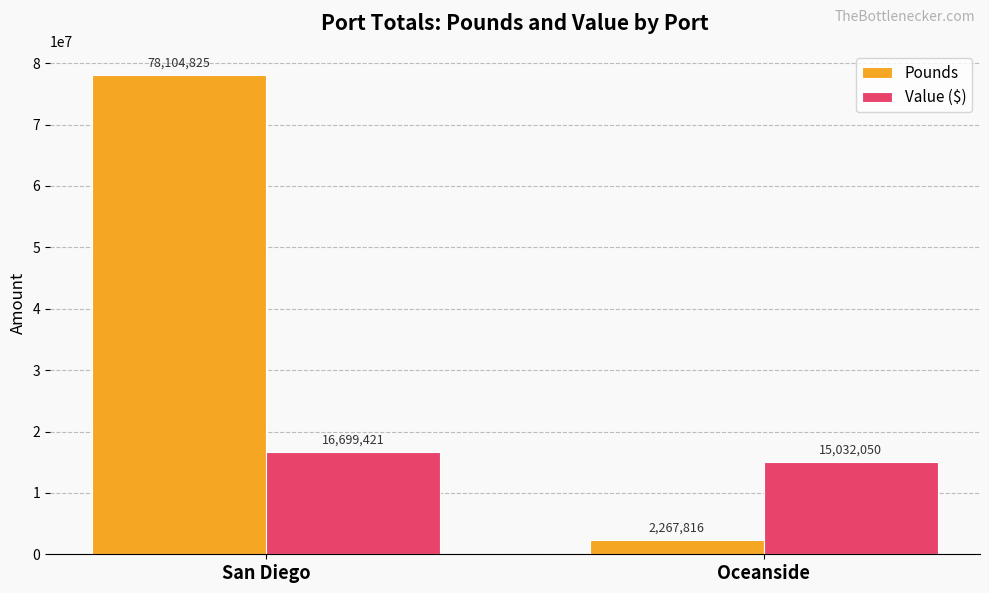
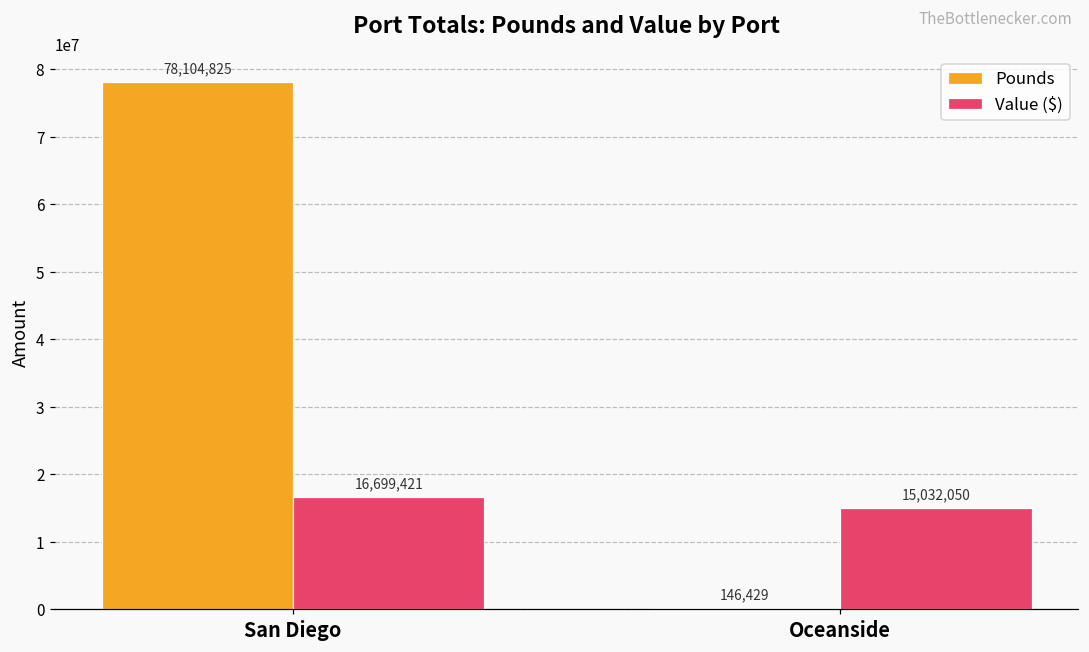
  {
    "Pounds": {
      "San Diego": "78,104,825",
-     "Oceanside": "2,267,816"
+     "Oceanside": "146,429"
    },
    "Value ($)": {
      "San Diego": "16,699,421",
      "Oceanside": "15,032,050"
    }
  }
